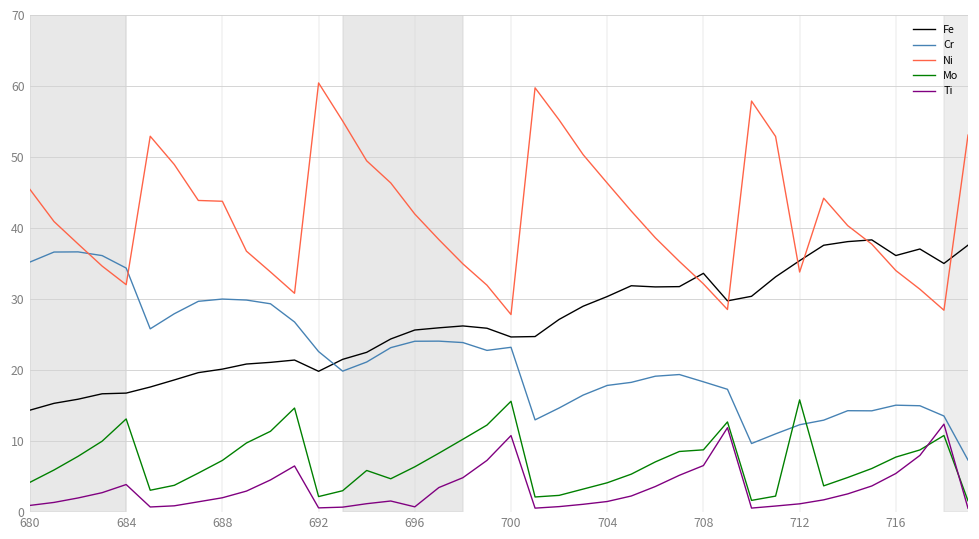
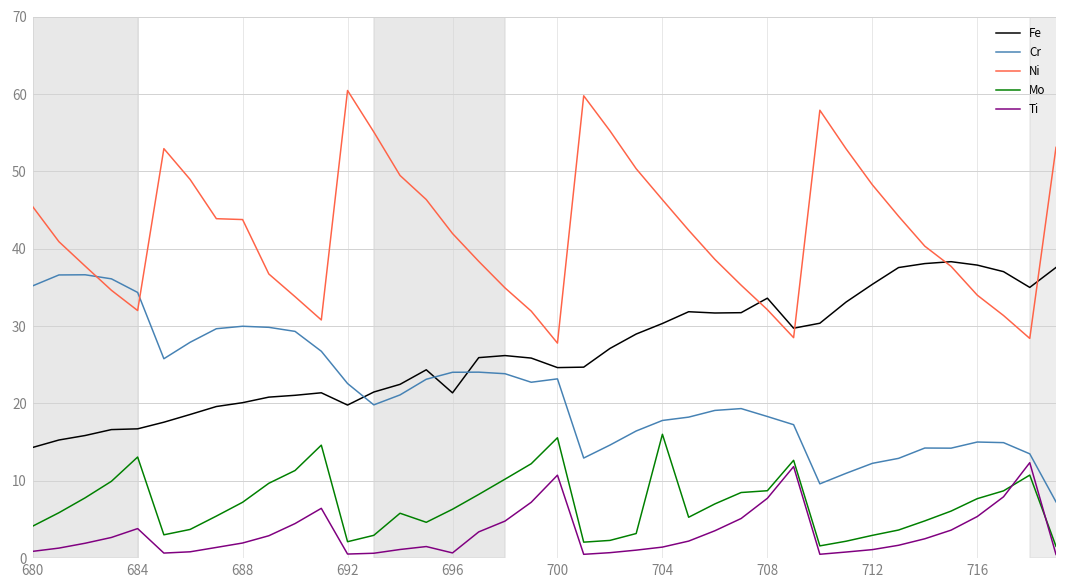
  {
    "Fe": {
      "680": 14,
      "684": 17,
      "688": 20,
      "692": 20,
-     "696": 26,
+     "696": 21,
      "700": 25,
      "704": 30,
      "708": 34,
      "712": 35,
-     "716": 36
+     "716": 38
    },
    "Cr": {
      "680": 35,
      "684": 34,
      "688": 30,
      "692": 23,
      "696": 24,
      "700": 23,
      "704": 18,
      "708": 18,
      "712": 12,
      "716": 15
    },
    "Ni": {
      "680": 45,
      "684": 32,
      "688": 44,
      "692": 60,
      "696": 42,
      "700": 28,
      "704": 46,
      "708": 32,
-     "712": 34,
+     "712": 48,
      "716": 34
    },
    "Mo": {
      "680": 4,
      "684": 13,
      "688": 7,
      "692": 2,
      "696": 6,
      "700": 16,
-     "704": 4,
+     "704": 16,
      "708": 9,
-     "712": 16,
+     "712": 3,
      "716": 8
    },
    "Ti": {
      "680": 1,
      "684": 4,
      "688": 2,
      "692": 1,
      "696": 1,
      "700": 11,
      "704": 1,
-     "708": 7,
+     "708": 8,
      "712": 1,
      "716": 5
    }
  }
